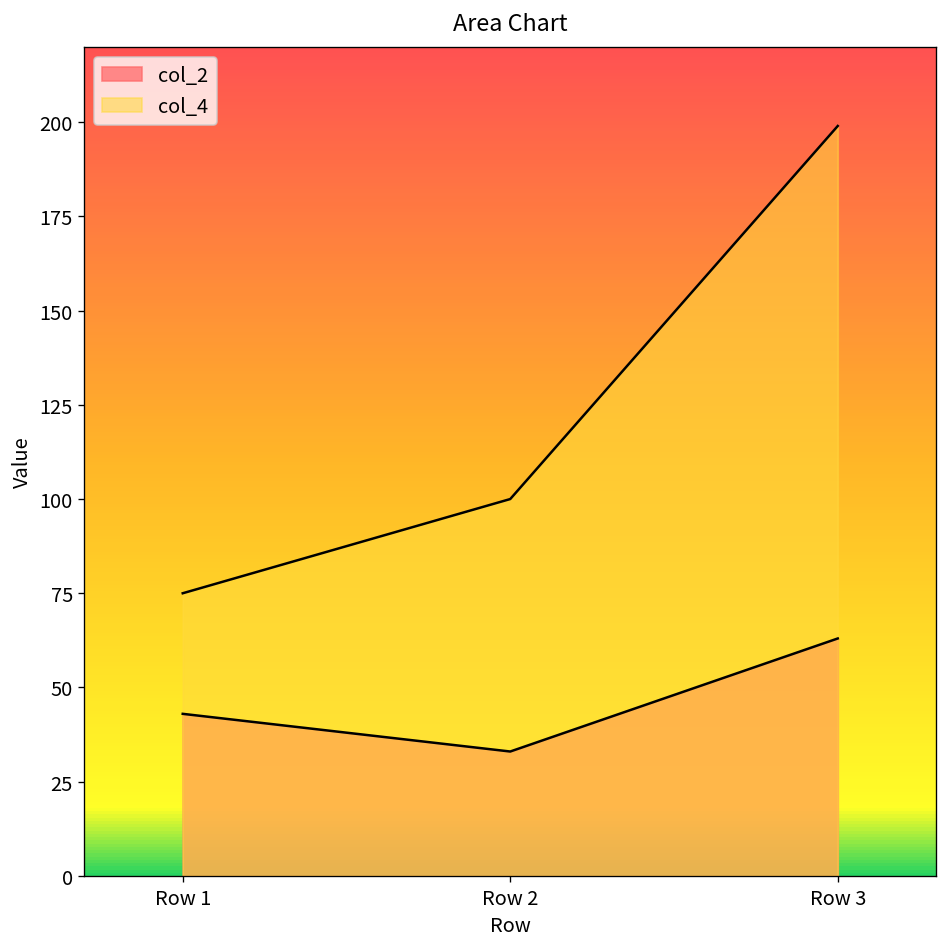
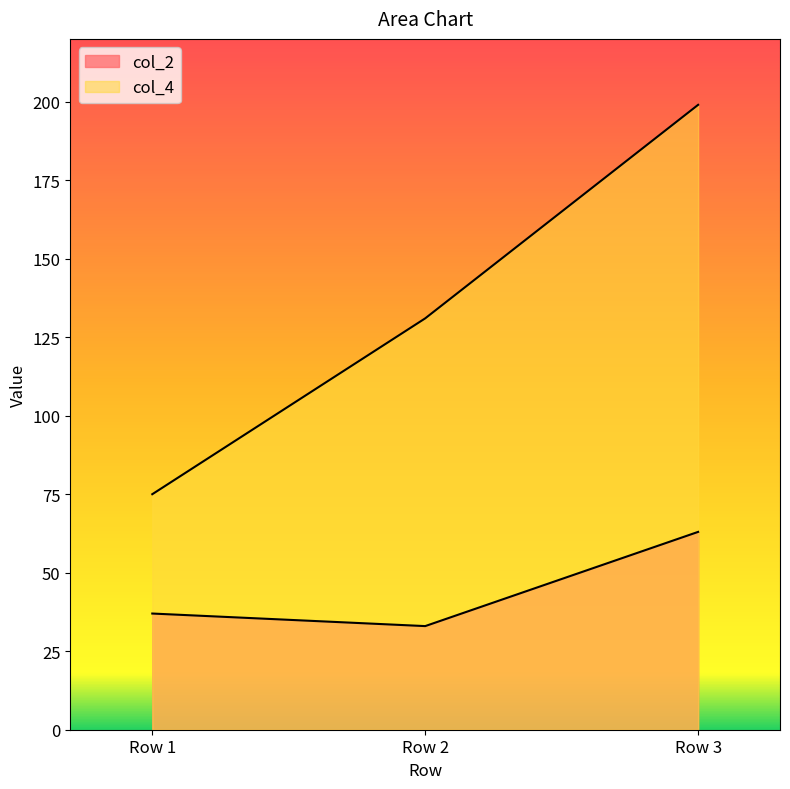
  {
    "col_2": {
-     "Row 1": 43,
+     "Row 1": 37,
      "Row 2": 33,
      "Row 3": 63
    },
    "col_4": {
      "Row 1": 75,
-     "Row 2": 100,
+     "Row 2": 131,
      "Row 3": 199
    }
  }
